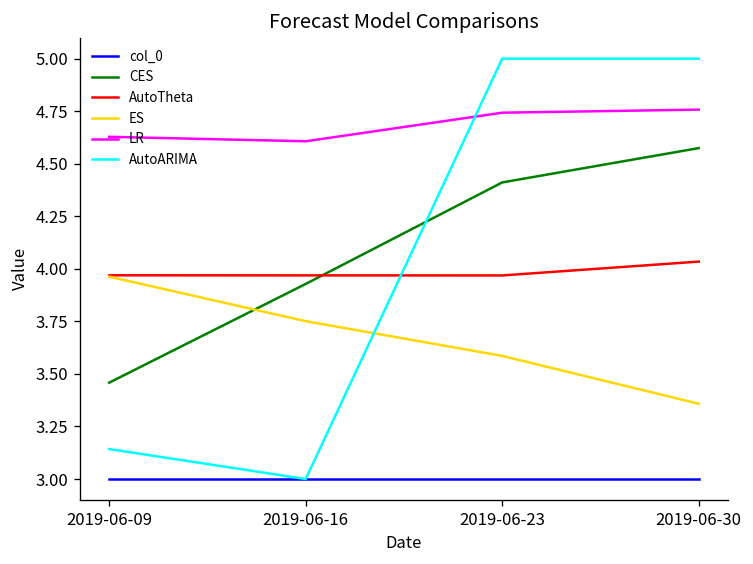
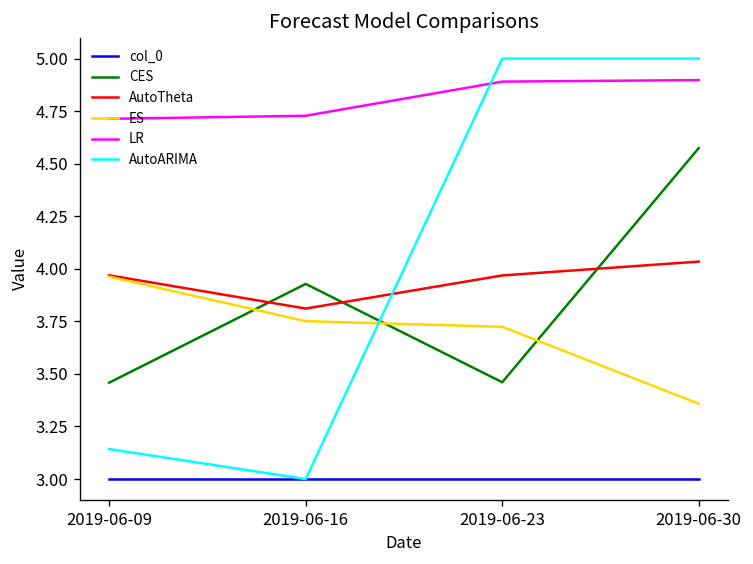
  {
    "col_0": {
      "2019-06-09": 3.00,
      "2019-06-23": 3.00,
      "2019-06-30": 3.00
    },
    "CES": {
      "2019-06-09": 3.46,
      "2019-06-16": 3.93,
-     "2019-06-23": 4.41,
+     "2019-06-23": 3.46,
      "2019-06-30": 4.57
    },
    "AutoTheta": {
-     "2019-06-16": 3.97,
+     "2019-06-16": 3.81,
      "2019-06-23": 3.97,
      "2019-06-30": 4.03
    },
    "ES": {
      "2019-06-16": 3.75,
-     "2019-06-23": 3.59,
+     "2019-06-23": 3.72,
      "2019-06-30": 3.36
    },
    "LR": {
-     "2019-06-09": 4.63,
-     "2019-06-16": 4.61,
-     "2019-06-23": 4.74,
-     "2019-06-30": 4.76
+     "2019-06-09": 4.71,
+     "2019-06-16": 4.73,
+     "2019-06-23": 4.89,
+     "2019-06-30": 4.90
    },
    "AutoARIMA": {
      "2019-06-09": 3.14,
      "2019-06-23": 5.00,
      "2019-06-30": 5.00
    }
  }
